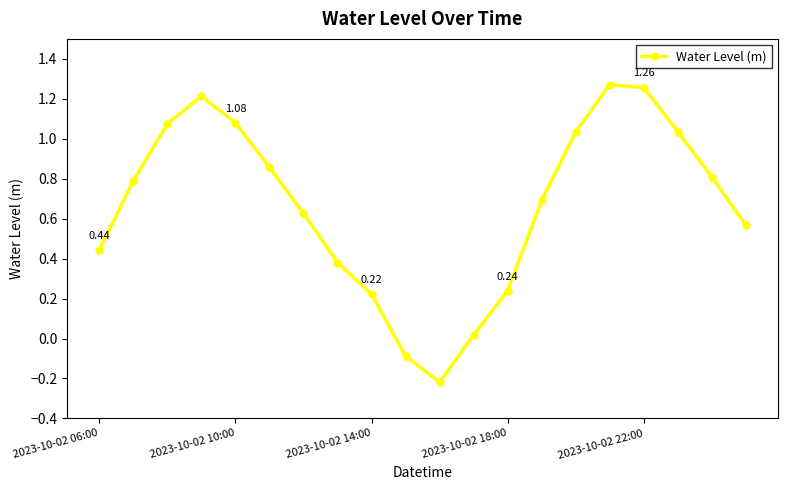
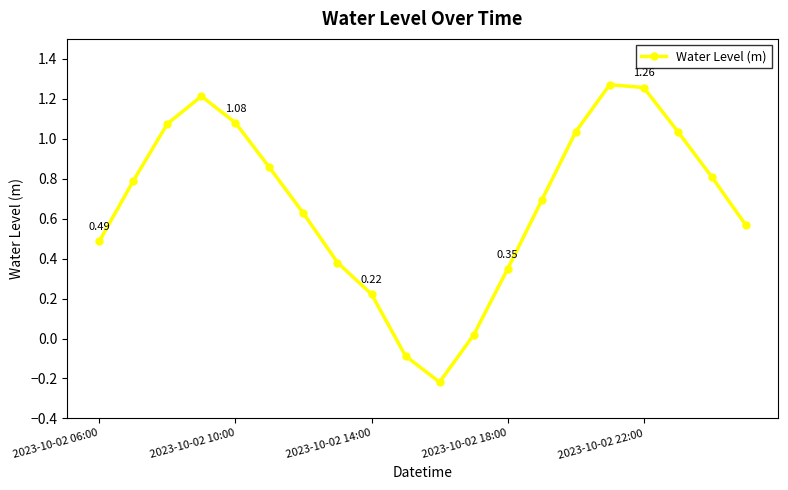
  {
-   "2023-10-02 06:00": 0.44,
+   "2023-10-02 06:00": 0.49,
    "2023-10-02 10:00": 1.08,
    "2023-10-02 14:00": 0.22,
-   "2023-10-02 18:00": 0.24,
+   "2023-10-02 18:00": 0.35,
    "2023-10-02 22:00": 1.26
  }
